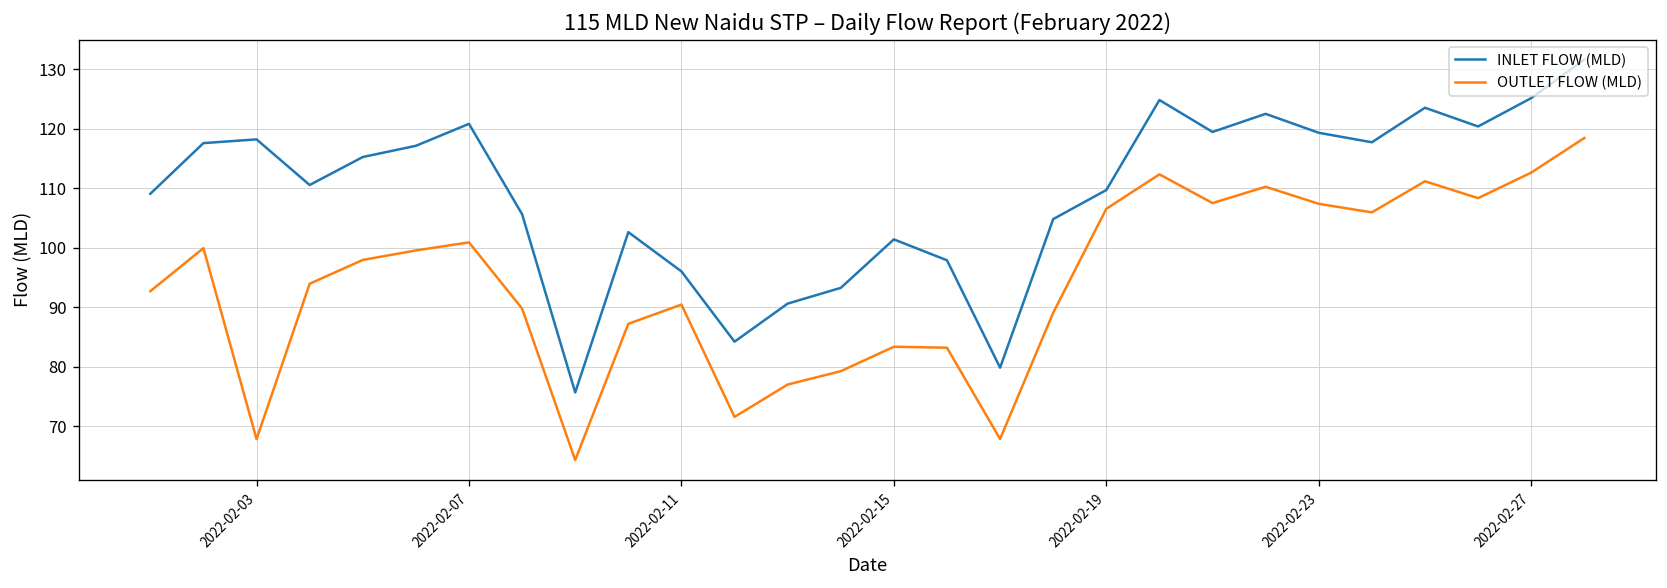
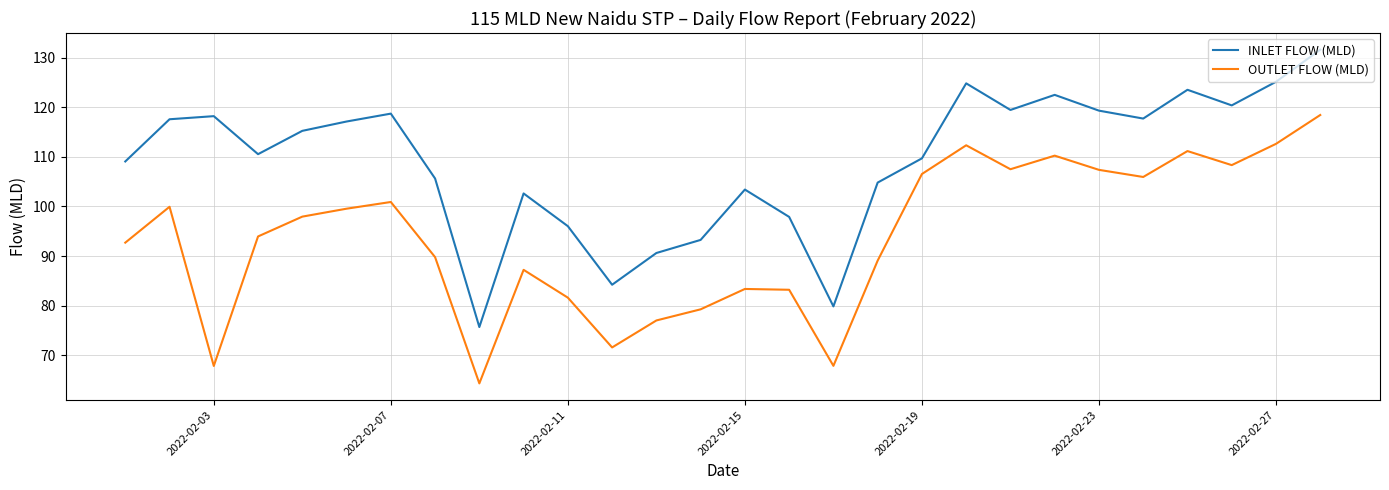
  {
    "INLET FLOW (MLD)": {
      "2022-02-03": 118,
-     "2022-02-07": 121,
+     "2022-02-07": 119,
      "2022-02-11": 96,
-     "2022-02-15": 101,
+     "2022-02-15": 103,
      "2022-02-19": 110,
      "2022-02-23": 119,
      "2022-02-27": 125
    },
    "OUTLET FLOW (MLD)": {
      "2022-02-03": 68,
      "2022-02-07": 101,
-     "2022-02-11": 90,
+     "2022-02-11": 82,
      "2022-02-15": 83,
      "2022-02-19": 107,
      "2022-02-23": 107,
      "2022-02-27": 113
    }
  }
